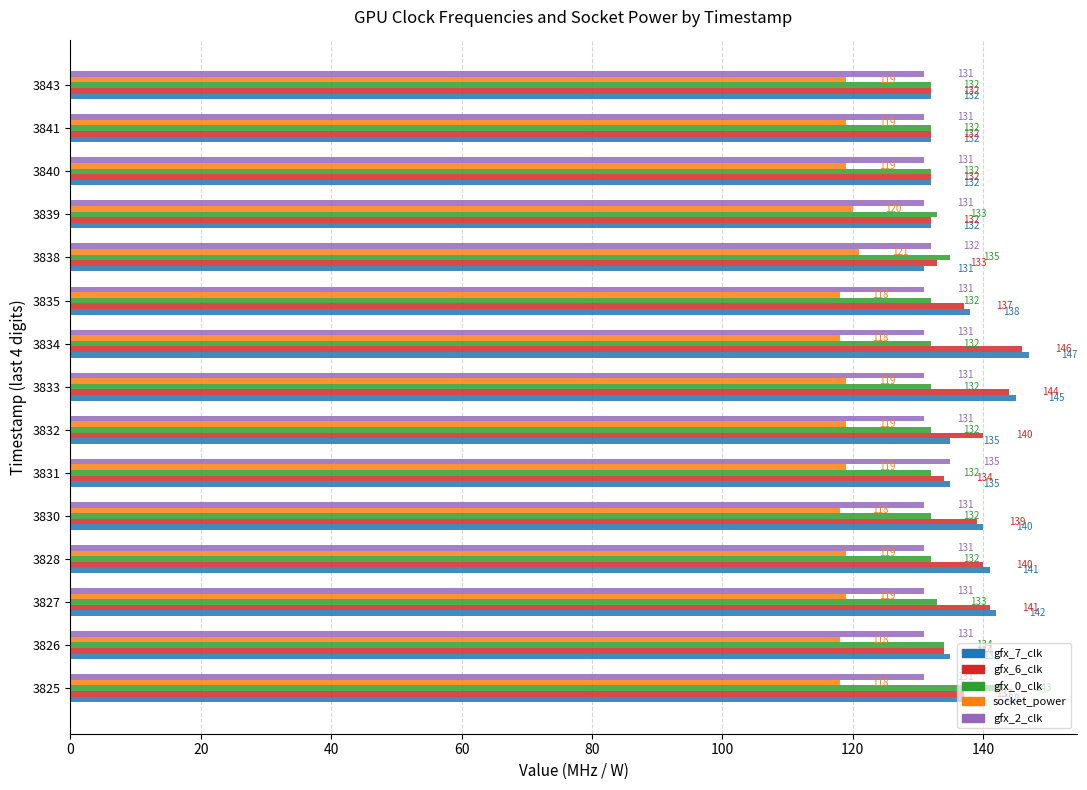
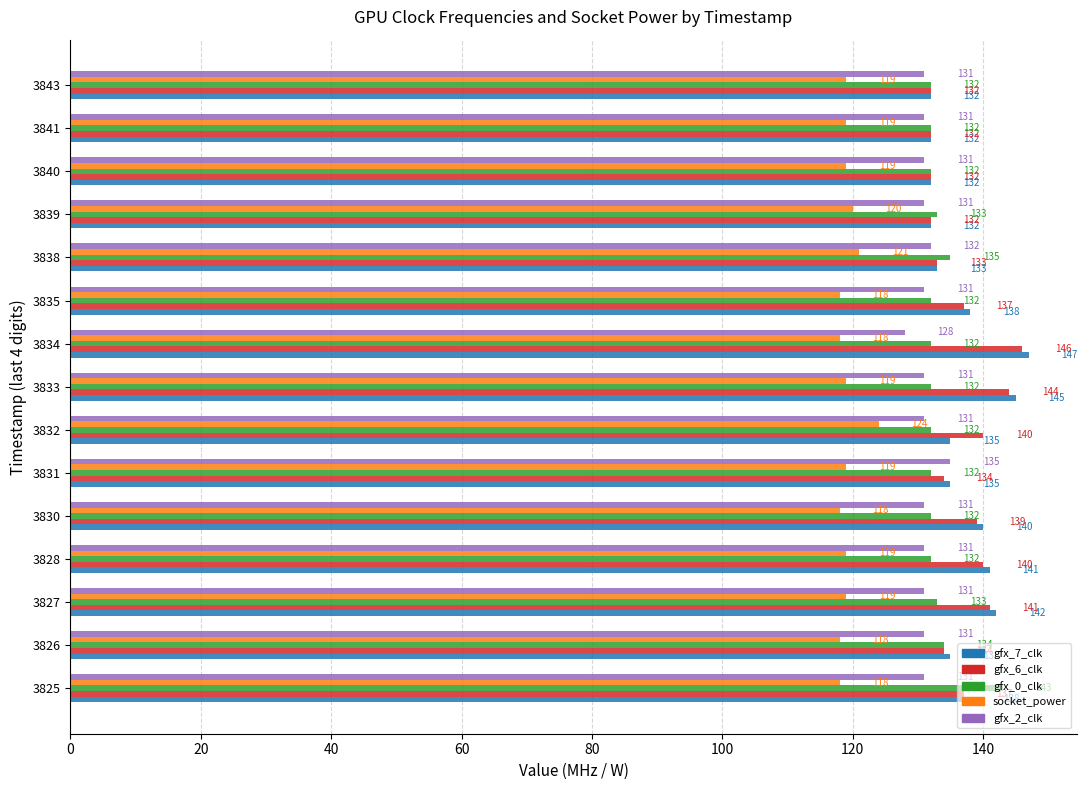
  {
    "gfx_7_clk": {
-     "3838": 131
+     "3838": 133
    },
    "gfx_6_clk": {
      "3843": 132,
      "3841": 132,
      "3840": 132,
      "3839": 132,
      "3838": 133,
      "3834": 146,
      "3833": 144,
      "3831": 134,
      "3826": 134
    },
    "gfx_0_clk": {
      "3843": 132,
      "3841": 132,
      "3840": 132,
      "3835": 132,
      "3833": 132,
      "3832": 132,
      "3831": 132,
      "3830": 132,
      "3828": 132,
      "3827": 133
    },
    "socket_power": {
-     "3832": 119
+     "3832": 124
    },
    "gfx_2_clk": {
-     "3834": 131
+     "3834": 128
    }
  }
